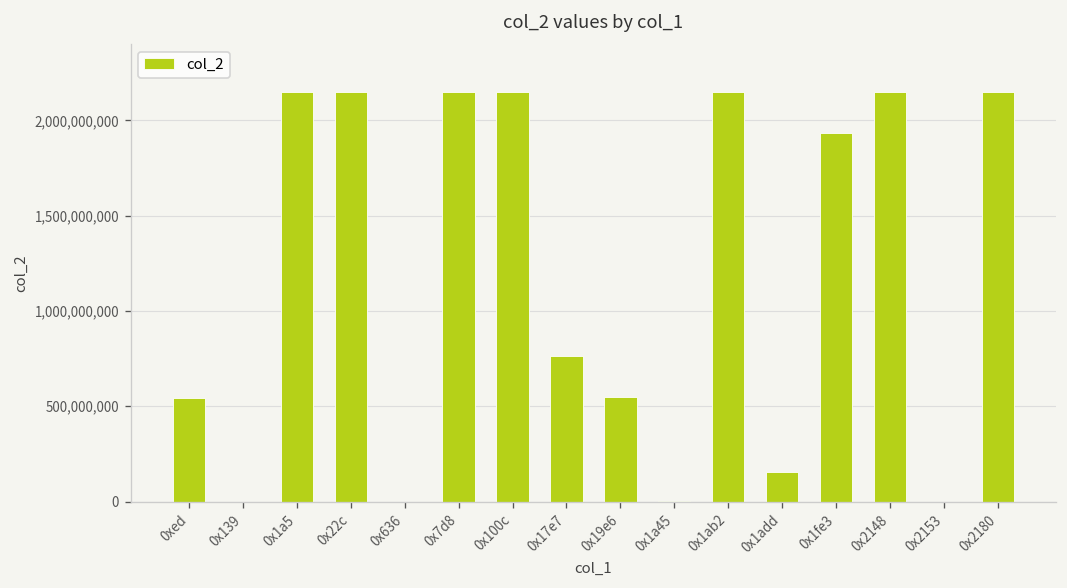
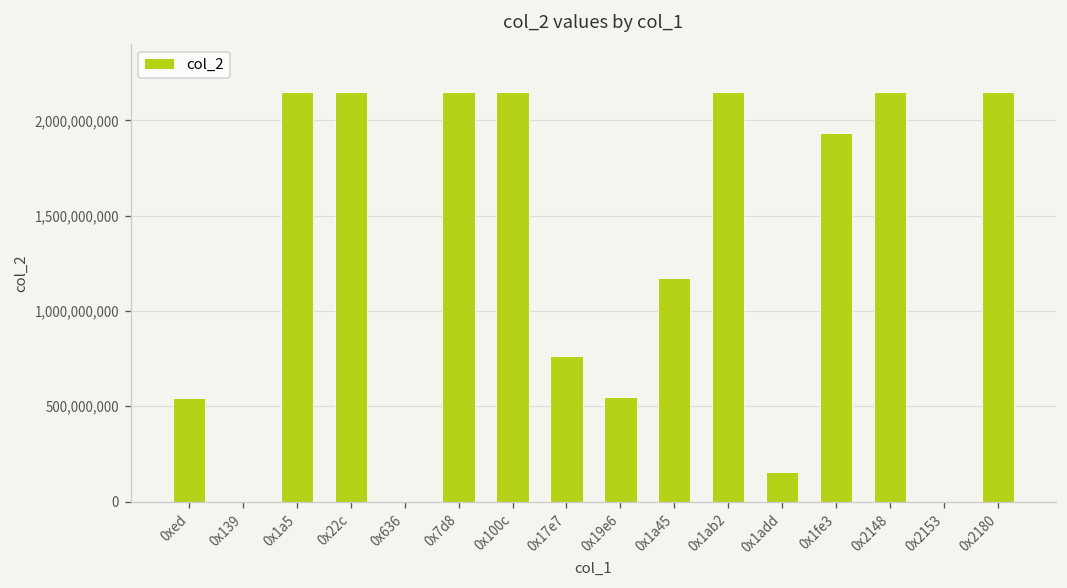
  {
    "0xed": "540,000,000",
    "0x1a5": "2,150,000,000",
    "0x22c": "2,150,000,000",
    "0x7d8": "2,150,000,000",
    "0x100c": "2,150,000,000",
    "0x17e7": "760,000,000",
    "0x19e6": "550,000,000",
-   "0x1a45": "0",
+   "0x1a45": "1,180,000,000",
    "0x1ab2": "2,150,000,000",
    "0x1add": "160,000,000",
    "0x1fe3": "1,940,000,000",
    "0x2148": "2,150,000,000",
    "0x2180": "2,150,000,000"
  }
